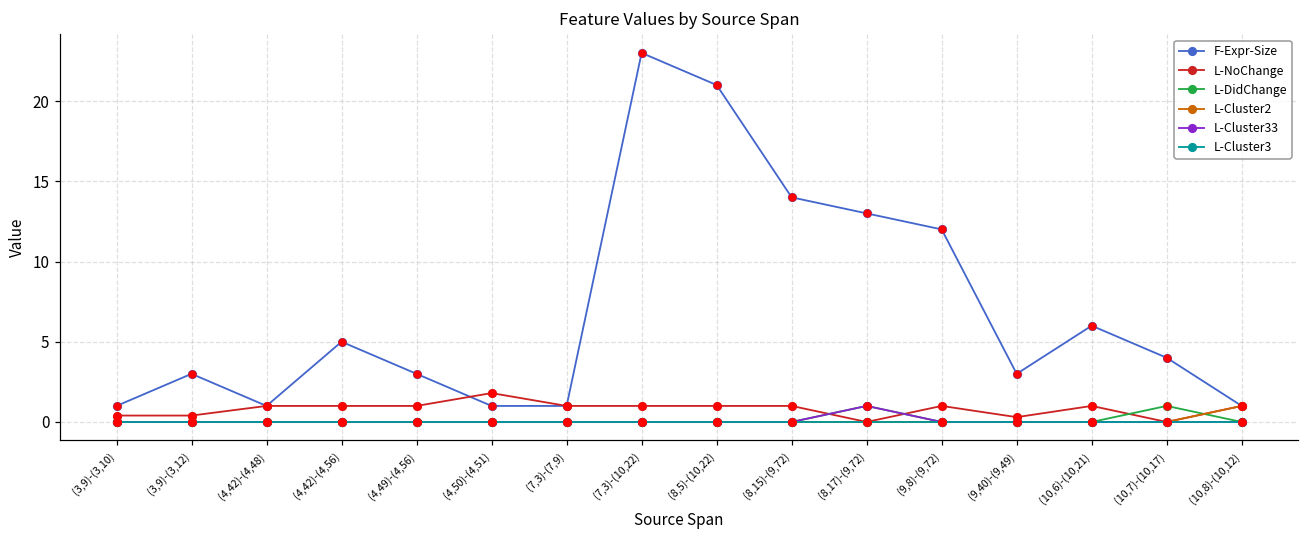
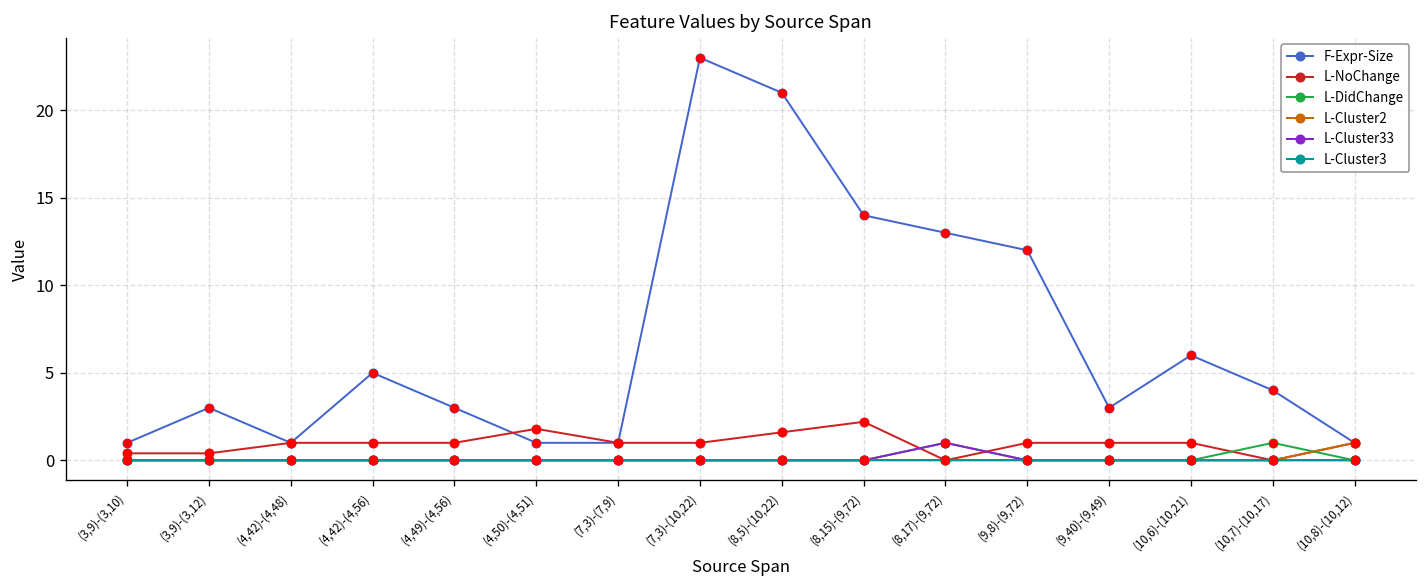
  {
    "F-Expr-Size": {
      "(3,9)-(3,10)": 1.0,
      "(3,9)-(3,12)": 3.0,
      "(4,42)-(4,56)": 5.0,
      "(4,49)-(4,56)": 3.0,
      "(4,50)-(4,51)": 1.0,
      "(7,3)-(10,22)": 23.0,
      "(8,5)-(10,22)": 21.0,
      "(8,15)-(9,72)": 14.0,
      "(8,17)-(9,72)": 13.0,
      "(9,8)-(9,72)": 12.0,
      "(9,40)-(9,49)": 3.0,
      "(10,6)-(10,21)": 6.0,
      "(10,7)-(10,17)": 4.0
    },
    "L-NoChange": {
      "(3,9)-(3,10)": 0.4,
      "(3,9)-(3,12)": 0.4,
      "(4,42)-(4,56)": 1.0,
      "(4,49)-(4,56)": 1.0,
      "(4,50)-(4,51)": 1.8,
      "(7,3)-(10,22)": 1.0,
-     "(8,5)-(10,22)": 1.0,
-     "(8,15)-(9,72)": 1.0,
+     "(8,5)-(10,22)": 1.6,
+     "(8,15)-(9,72)": 2.2,
      "(9,8)-(9,72)": 1.0,
-     "(9,40)-(9,49)": 0.3,
+     "(9,40)-(9,49)": 1.0,
      "(10,6)-(10,21)": 1.0
    },
    "L-DidChange": {
      "(10,7)-(10,17)": 1.0
    }
  }
